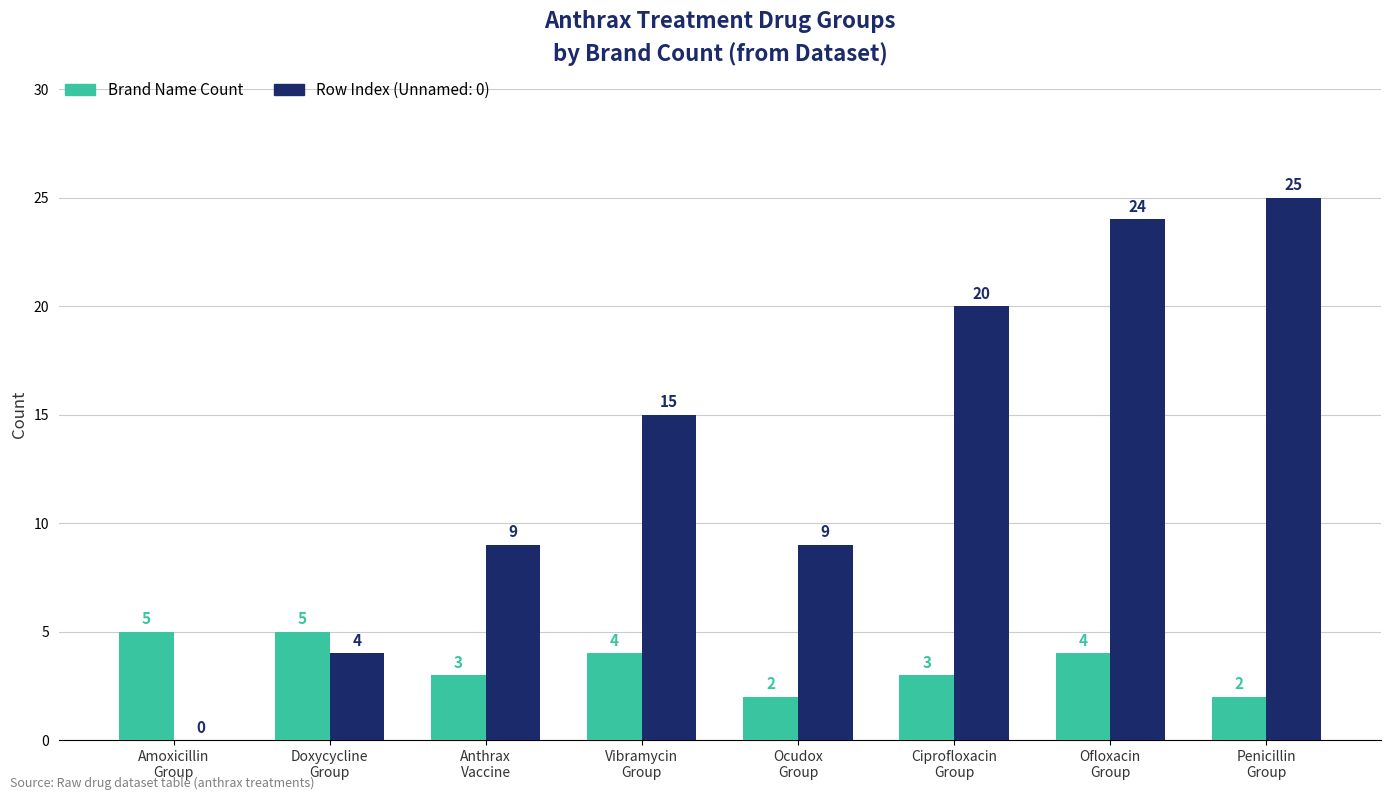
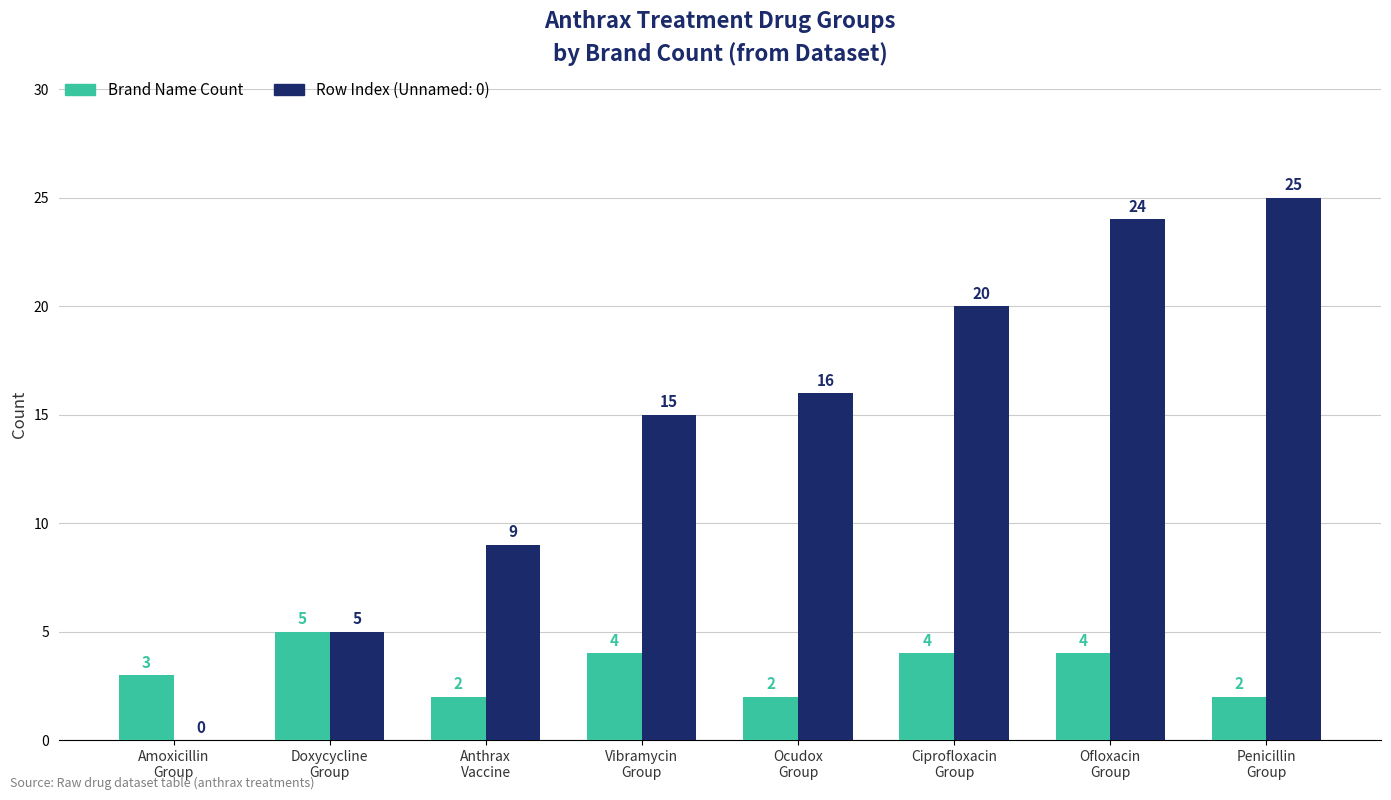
  {
    "Brand Name Count": {
-     "Amoxicillin Group": 5,
+     "Amoxicillin Group": 3,
      "Doxycycline Group": 5,
-     "Anthrax Vaccine": 3,
+     "Anthrax Vaccine": 2,
      "Vibramycin Group": 4,
      "Ocudox Group": 2,
-     "Ciprofloxacin Group": 3,
+     "Ciprofloxacin Group": 4,
      "Ofloxacin Group": 4,
      "Penicillin Group": 2
    },
    "Row Index (Unnamed: 0)": {
      "Amoxicillin Group": 0,
-     "Doxycycline Group": 4,
+     "Doxycycline Group": 5,
      "Anthrax Vaccine": 9,
      "Vibramycin Group": 15,
-     "Ocudox Group": 9,
+     "Ocudox Group": 16,
      "Ciprofloxacin Group": 20,
      "Ofloxacin Group": 24,
      "Penicillin Group": 25
    }
  }
